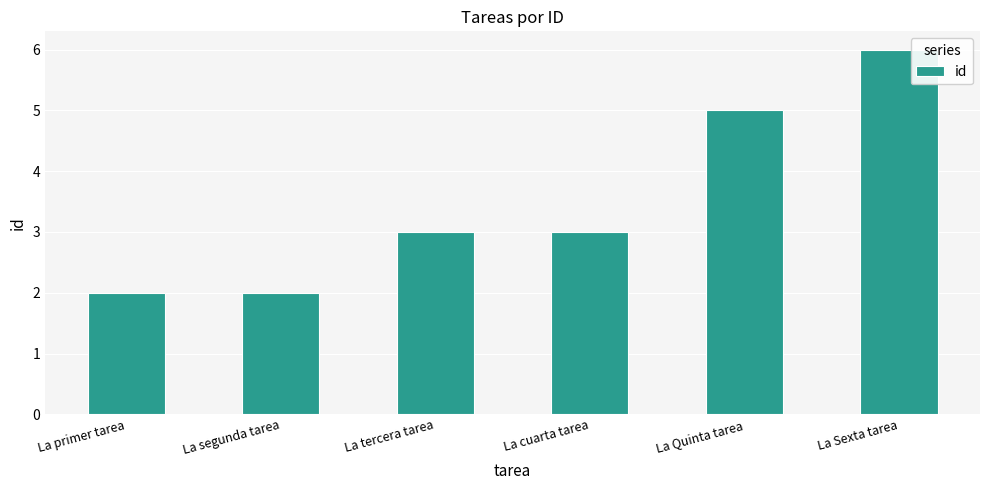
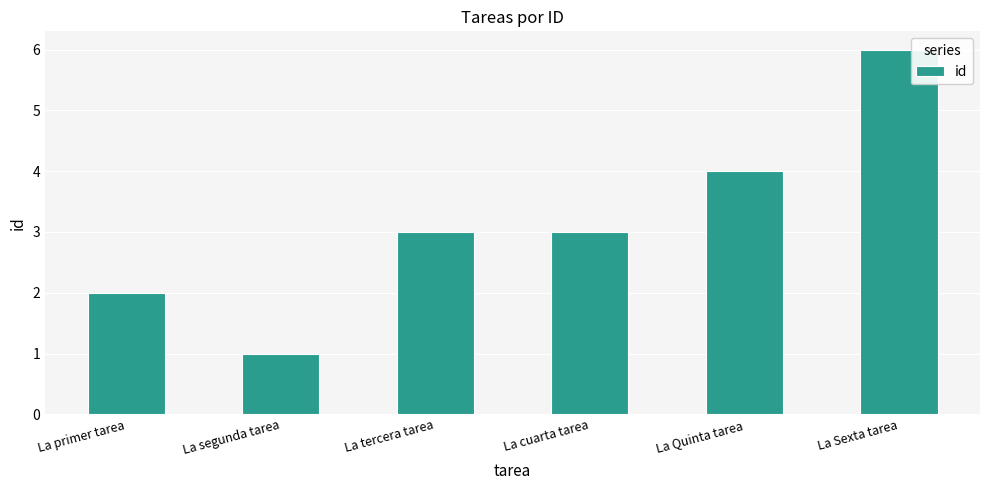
  {
    "La primer tarea": 2,
-   "La segunda tarea": 2,
+   "La segunda tarea": 1,
    "La tercera tarea": 3,
    "La cuarta tarea": 3,
-   "La Quinta tarea": 5,
+   "La Quinta tarea": 4,
    "La Sexta tarea": 6
  }
